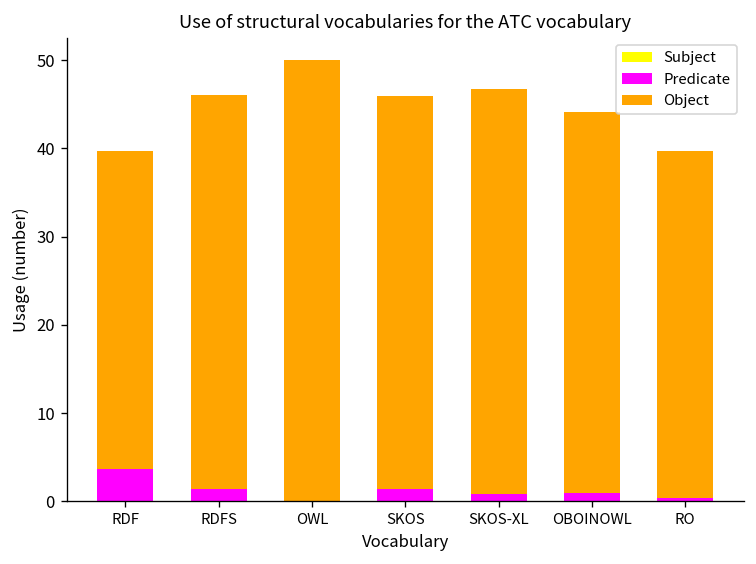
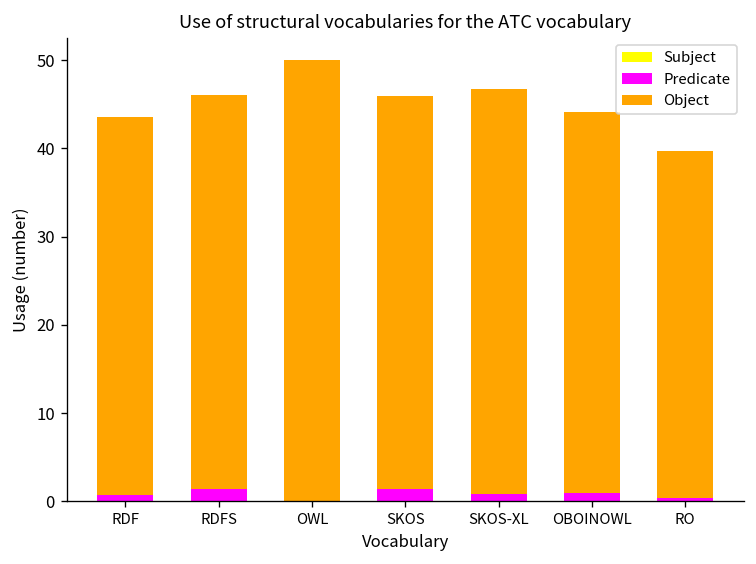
  {
    "Subject": {
      "SKOS": 0
    },
    "Predicate": {
-     "RDF": 4,
+     "RDF": 1,
      "RDFS": 1,
      "SKOS": 1,
      "SKOS-XL": 1,
      "OBOINOWL": 1,
      "RO": 0
    },
    "Object": {
-     "RDF": 36,
+     "RDF": 43,
      "RDFS": 45,
      "OWL": 50,
      "SKOS": 44,
      "SKOS-XL": 46,
      "OBOINOWL": 43,
      "RO": 39
    }
  }
